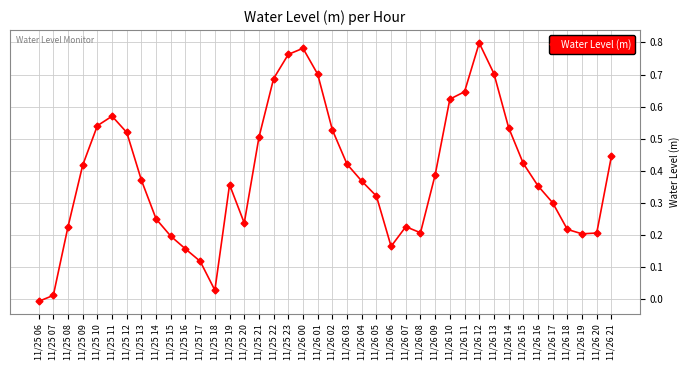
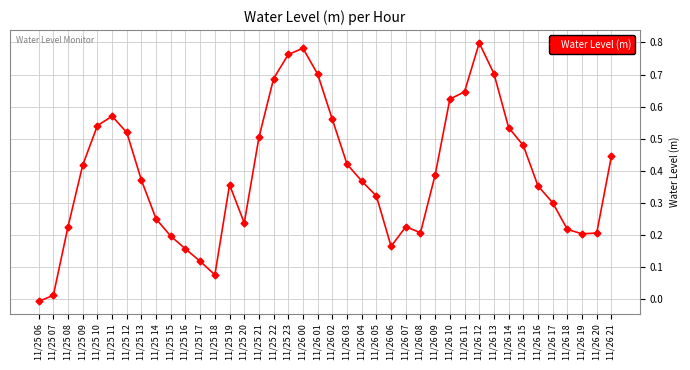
  {
    "11/25 06": -0.01,
    "11/25 07": 0.01,
    "11/25 08": 0.23,
    "11/25 09": 0.42,
    "11/25 10": 0.54,
    "11/25 11": 0.57,
    "11/25 12": 0.52,
    "11/25 13": 0.37,
    "11/25 14": 0.25,
    "11/25 15": 0.20,
    "11/25 16": 0.16,
    "11/25 17": 0.12,
-   "11/25 18": 0.03,
+   "11/25 18": 0.08,
    "11/25 19": 0.36,
    "11/25 20": 0.24,
    "11/25 21": 0.50,
    "11/25 22": 0.69,
    "11/25 23": 0.76,
    "11/26 00": 0.78,
    "11/26 01": 0.70,
-   "11/26 02": 0.53,
+   "11/26 02": 0.56,
    "11/26 03": 0.42,
    "11/26 04": 0.37,
    "11/26 05": 0.32,
    "11/26 06": 0.17,
    "11/26 07": 0.23,
    "11/26 08": 0.21,
    "11/26 09": 0.39,
    "11/26 10": 0.62,
    "11/26 11": 0.65,
    "11/26 12": 0.80,
    "11/26 13": 0.70,
    "11/26 14": 0.54,
-   "11/26 15": 0.42,
+   "11/26 15": 0.48,
    "11/26 16": 0.35,
    "11/26 17": 0.30,
    "11/26 18": 0.22,
    "11/26 19": 0.20,
    "11/26 20": 0.21,
    "11/26 21": 0.45
  }
